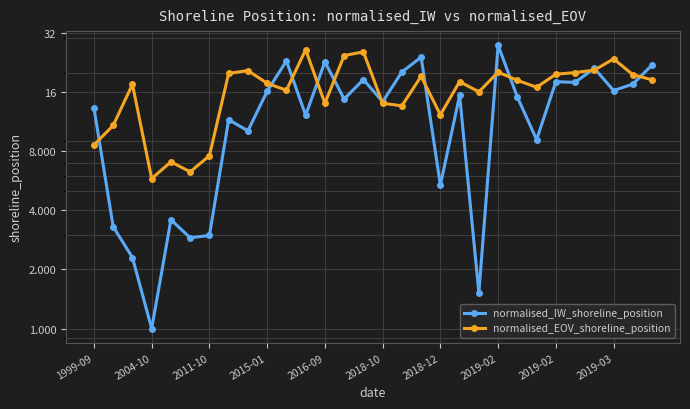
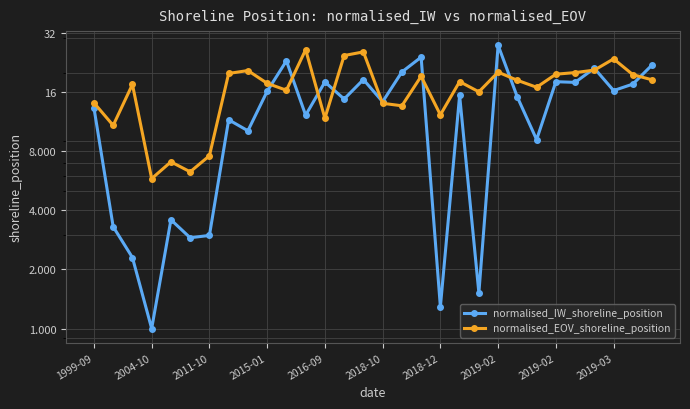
  {
    "normalised_IW_shoreline_position": {
      "1999-09": 13,
      "2004-10": 1.0,
      "2011-10": 3.0,
      "2015-01": 16,
-     "2016-09": 23,
-     "2018-12": 5.4,
+     "2016-09": 18,
+     "2018-12": 1.3,
      "2019-03": 16
    },
    "normalised_EOV_shoreline_position": {
-     "1999-09": 9,
+     "1999-09": 14,
      "2004-10": 5.8,
      "2011-10": 7.6,
      "2015-01": 18,
-     "2016-09": 14,
+     "2016-09": 12,
      "2018-12": 12,
      "2019-03": 24
    }
  }
